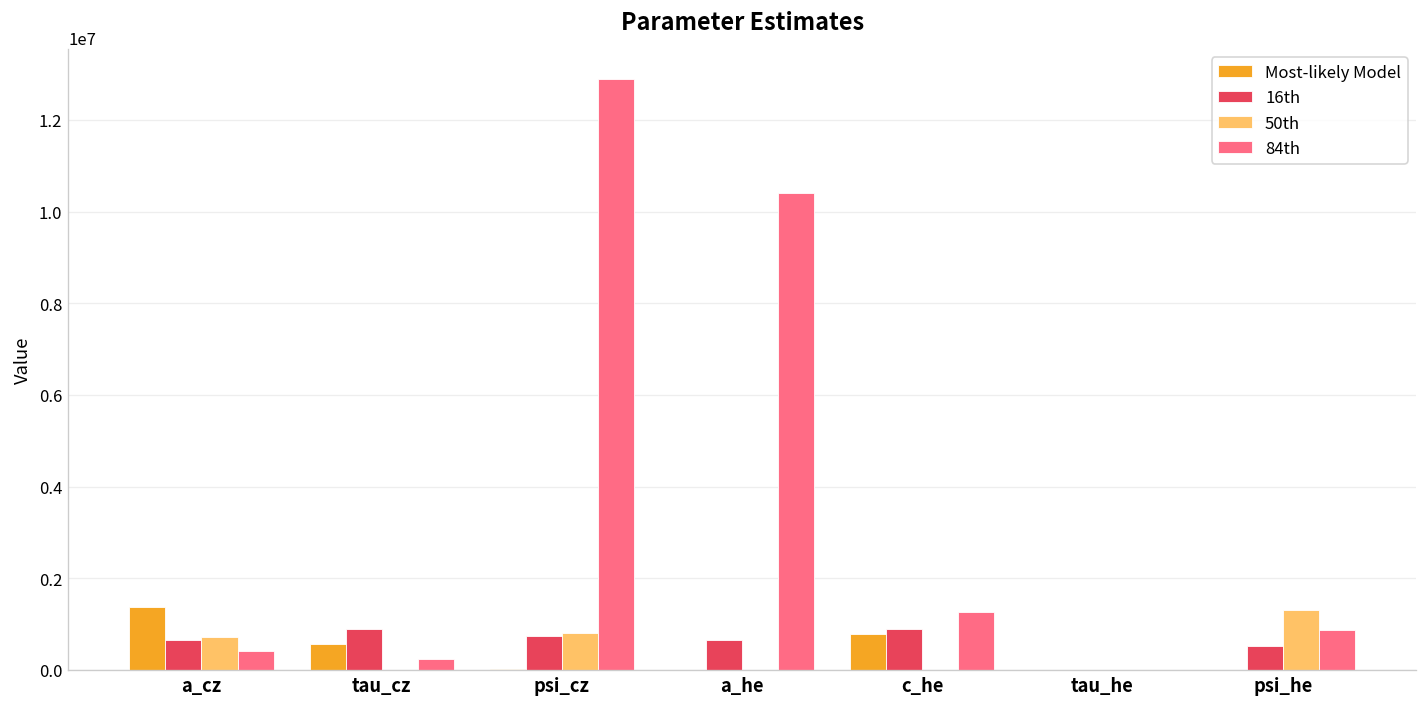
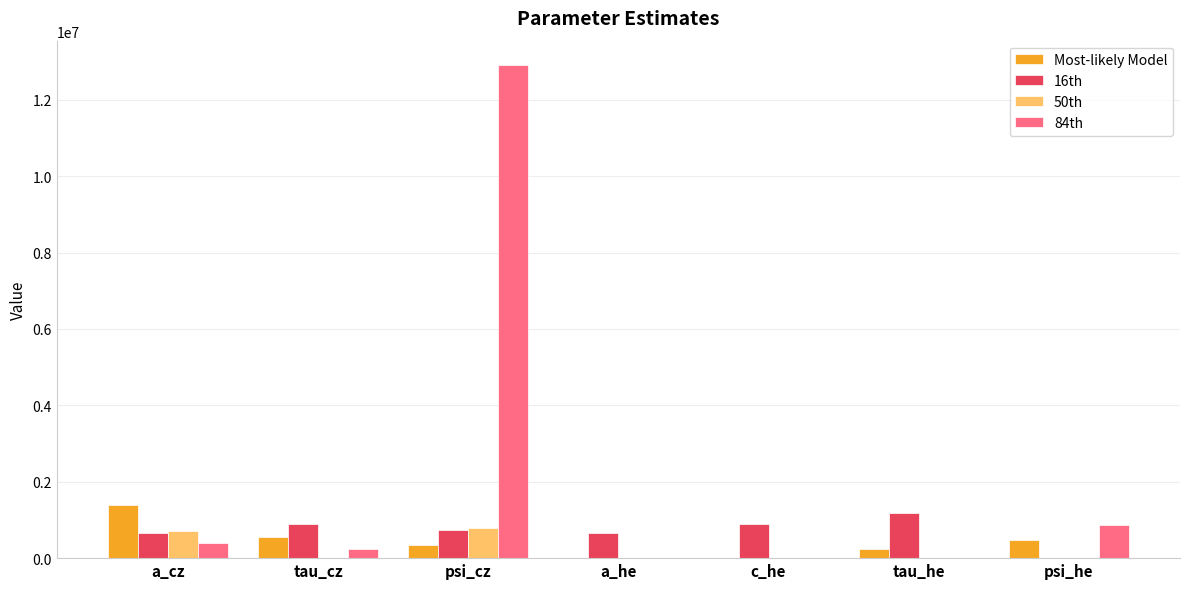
  {
    "Most-likely Model": {
      "a_cz": 1400000,
      "tau_cz": 600000,
-     "psi_cz": 0,
-     "c_he": 800000,
-     "tau_he": 0,
-     "psi_he": 0
+     "psi_cz": 300000,
+     "c_he": 0,
+     "tau_he": 200000,
+     "psi_he": 500000
    },
    "16th": {
      "a_cz": 600000,
      "tau_cz": 900000,
      "psi_cz": 700000,
      "a_he": 700000,
      "c_he": 900000,
-     "tau_he": 0,
-     "psi_he": 500000
+     "tau_he": 1200000,
+     "psi_he": 0
    },
    "50th": {
      "a_cz": 700000,
      "psi_cz": 800000,
-     "psi_he": 1300000
+     "psi_he": 0
    },
    "84th": {
      "a_cz": 400000,
      "tau_cz": 200000,
      "psi_cz": 12900000,
-     "a_he": 10400000,
-     "c_he": 1300000,
+     "a_he": 0,
+     "c_he": 0,
      "psi_he": 900000
    }
  }
